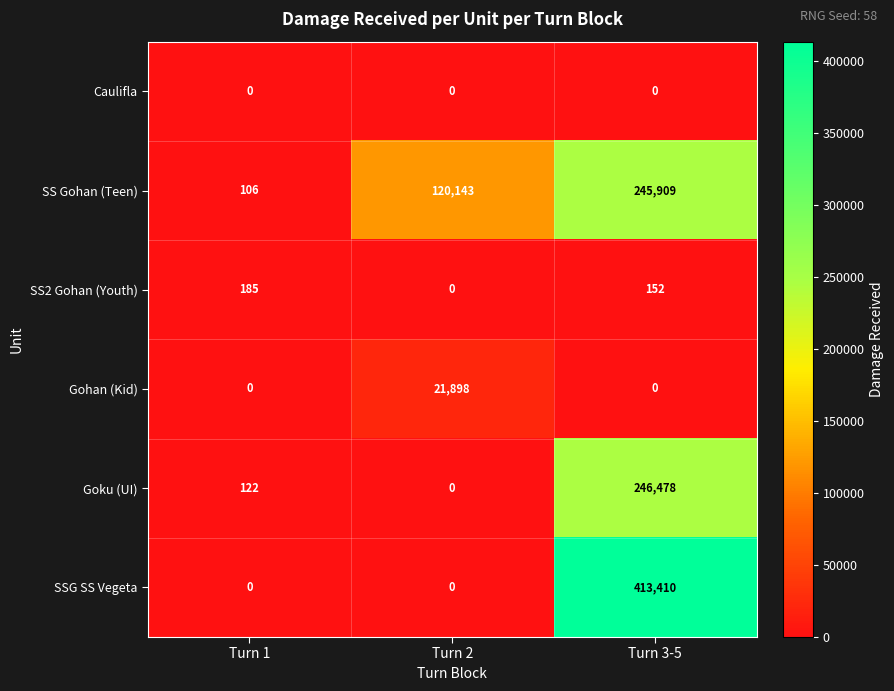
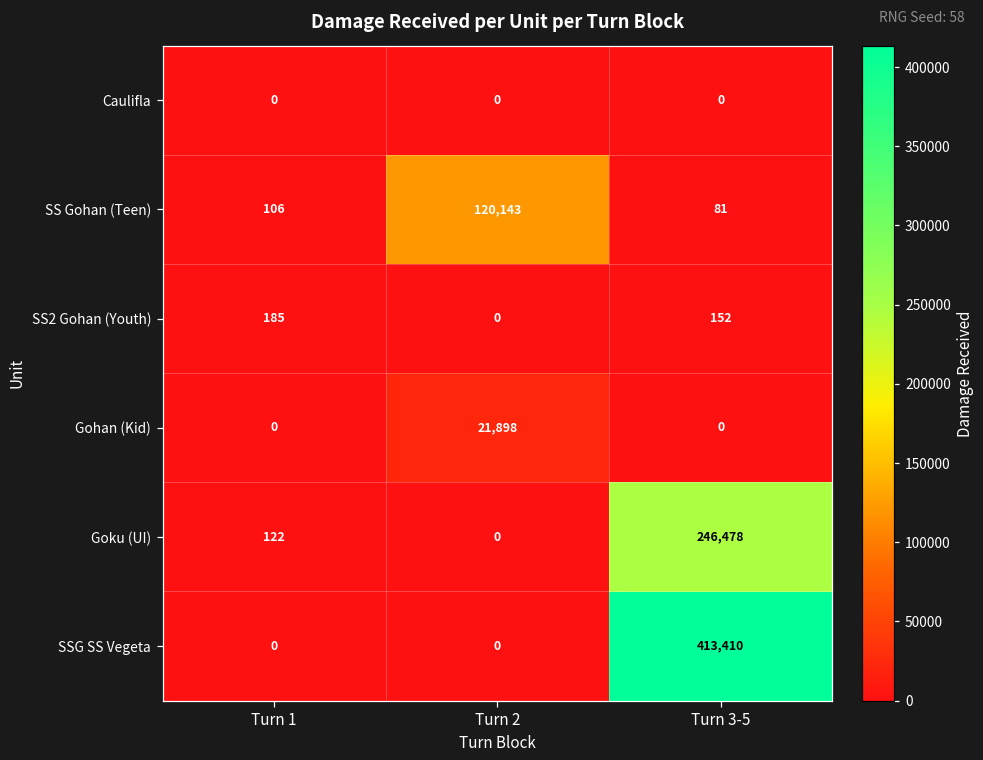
  {
    "Caulifla": {
      "Turn 1": "0",
      "Turn 2": "0",
      "Turn 3-5": "0"
    },
    "SS Gohan (Teen)": {
      "Turn 1": "106",
      "Turn 2": "120,143",
-     "Turn 3-5": "245,909"
+     "Turn 3-5": "81"
    },
    "SS2 Gohan (Youth)": {
      "Turn 1": "185",
      "Turn 2": "0",
      "Turn 3-5": "152"
    },
    "Gohan (Kid)": {
      "Turn 1": "0",
      "Turn 2": "21,898",
      "Turn 3-5": "0"
    },
    "Goku (UI)": {
      "Turn 1": "122",
      "Turn 2": "0",
      "Turn 3-5": "246,478"
    },
    "SSG SS Vegeta": {
      "Turn 1": "0",
      "Turn 2": "0",
      "Turn 3-5": "413,410"
    }
  }
